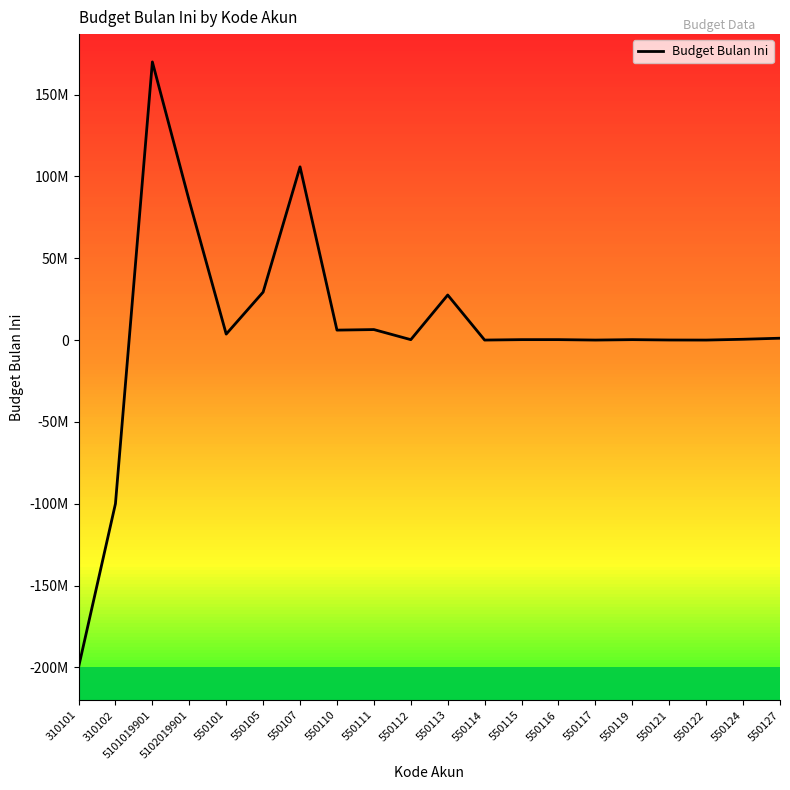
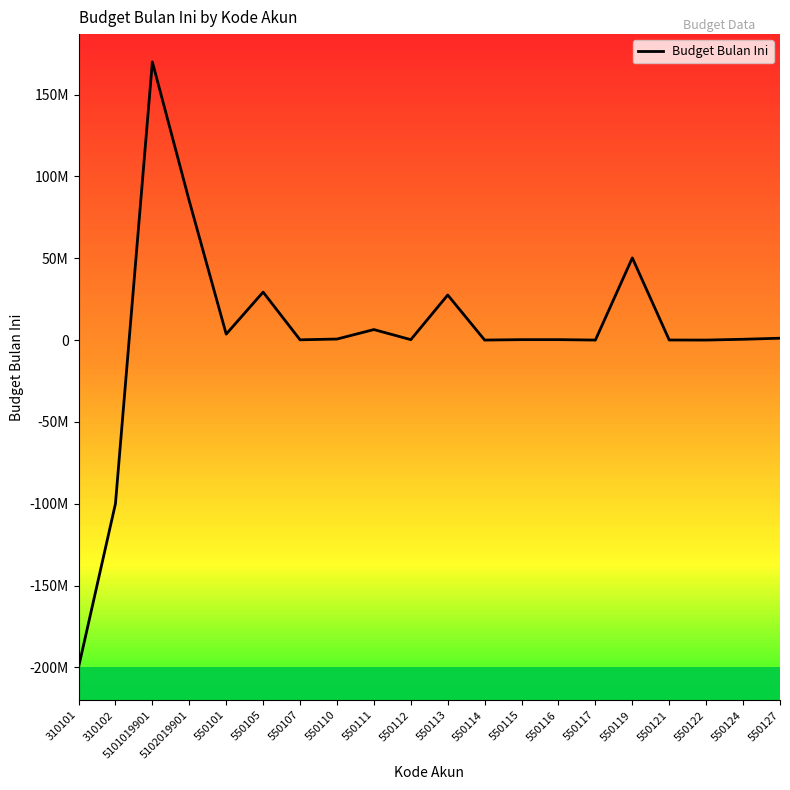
  {
    "Budget Bulan Ini": {
      "310102": -100000000,
      "5101019901": 170000000,
      "5102019901": 85000000,
      "550101": 4000000,
      "550105": 29000000,
-     "550107": 106000000,
-     "550110": 6000000,
+     "550107": 0,
+     "550110": 1000000,
      "550111": 6000000,
      "550112": 0,
      "550113": 28000000,
      "550114": 0,
      "550115": 0,
      "550116": 0,
      "550117": 0,
-     "550119": 0,
+     "550119": 50000000,
      "550121": 0,
      "550122": 0,
      "550124": 1000000
    }
  }
